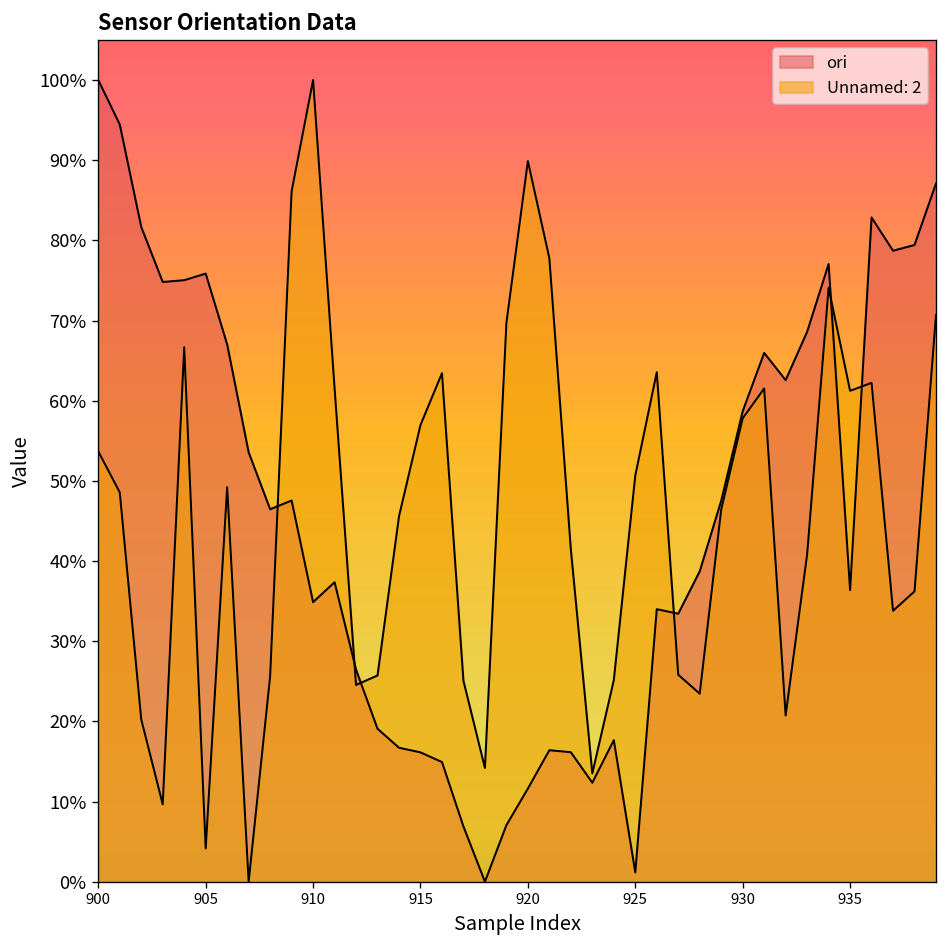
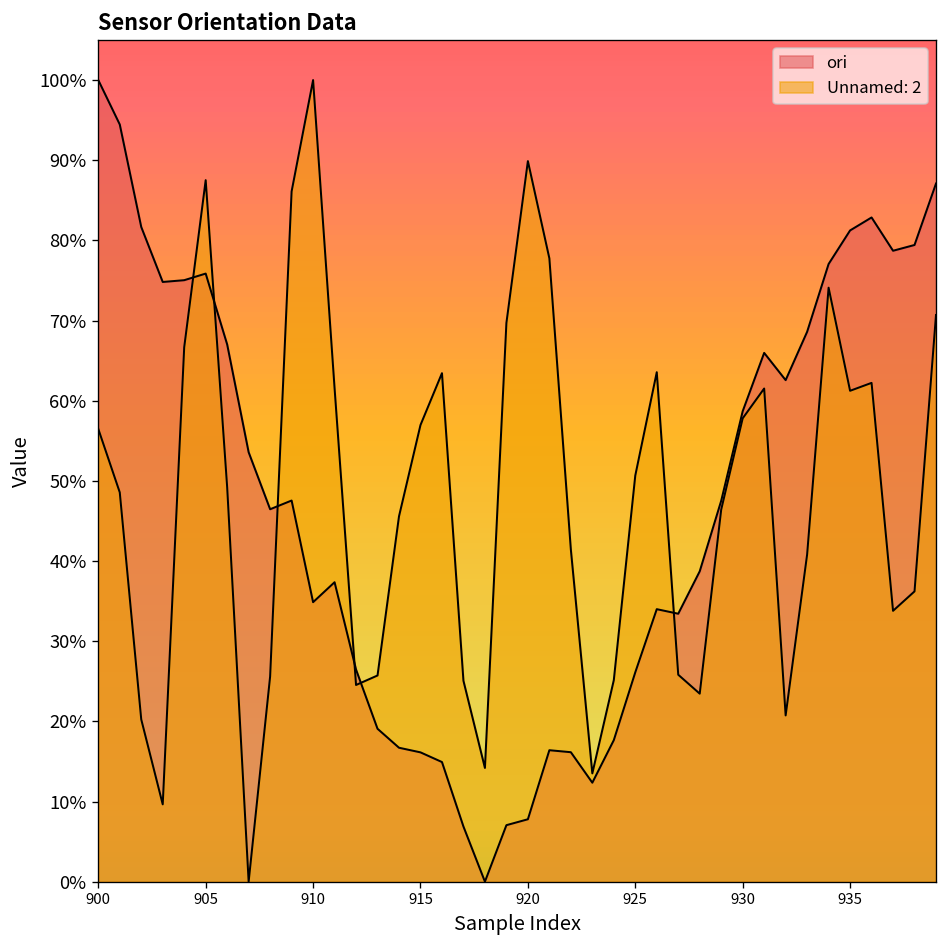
  {
    "ori": {
      "900": "100%",
      "905": "76%",
      "910": "35%",
      "915": "16%",
-     "920": "12%",
-     "925": "1%",
+     "920": "8%",
+     "925": "26%",
      "930": "59%",
-     "935": "36%"
+     "935": "81%"
    },
    "Unnamed: 2": {
-     "900": "54%",
-     "905": "4%",
+     "900": "56%",
+     "905": "88%",
      "910": "100%",
      "915": "57%",
      "920": "90%",
      "925": "51%",
      "930": "58%",
      "935": "61%"
    }
  }
